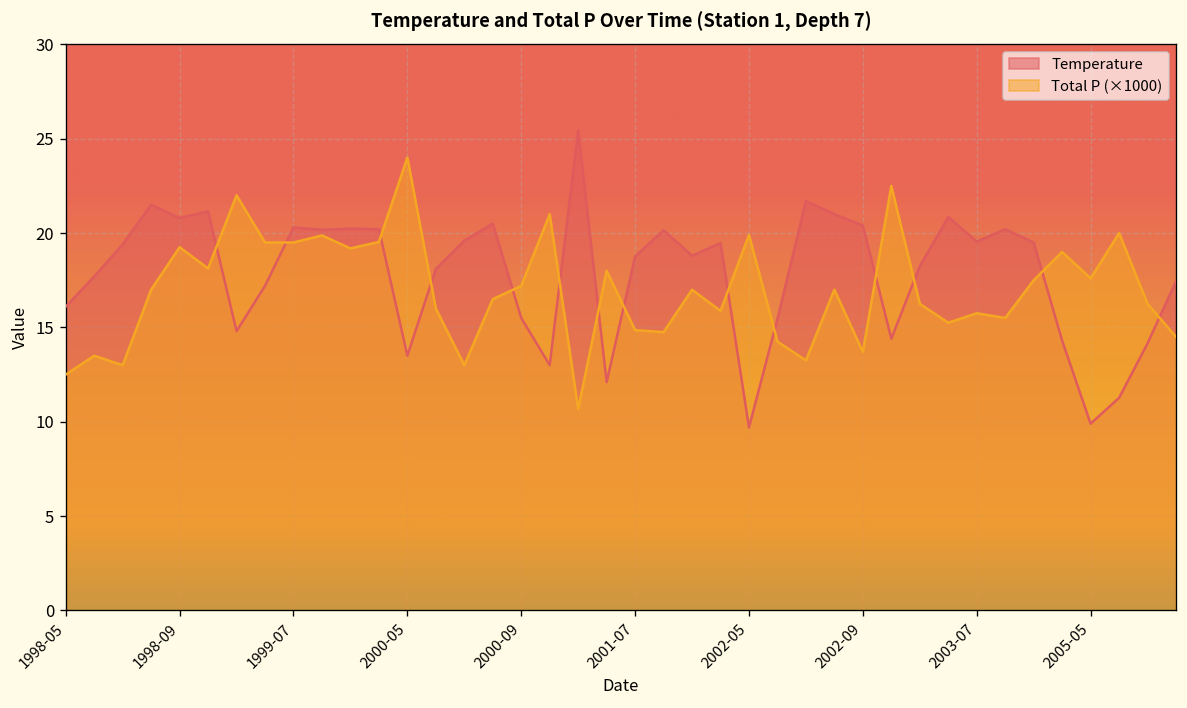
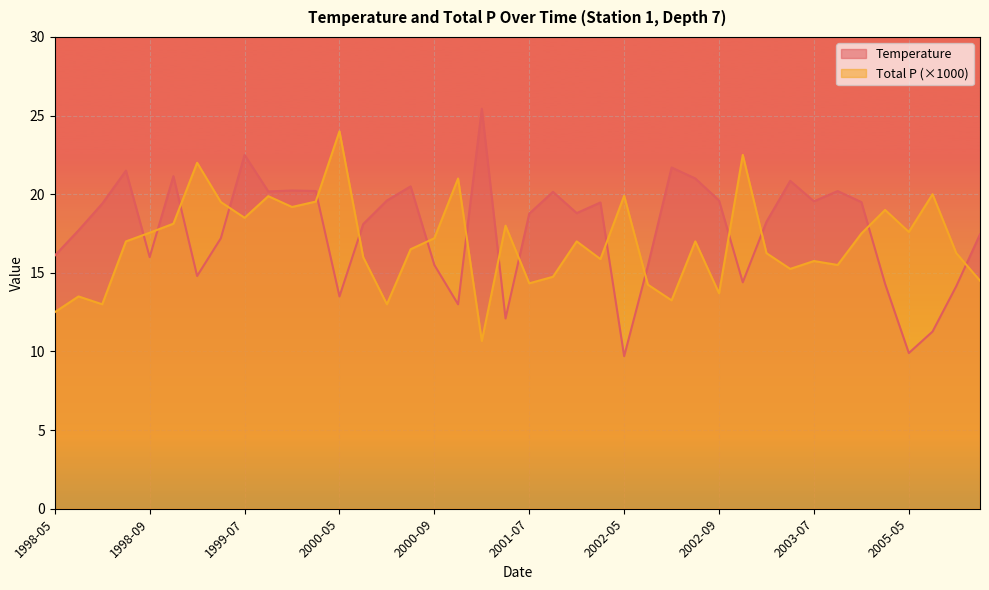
  {
    "Temperature": {
      "1998-05": 16.1,
-     "1998-09": 20.8,
-     "1999-07": 20.3,
+     "1998-09": 16.0,
+     "1999-07": 22.5,
      "2000-05": 13.5,
      "2000-09": 15.5,
      "2001-07": 18.8,
      "2002-05": 9.7,
-     "2002-09": 20.4,
+     "2002-09": 19.6,
      "2003-07": 19.6,
      "2005-05": 9.9
    },
    "Total P (×1000)": {
      "1998-05": 12.5,
-     "1998-09": 19.3,
-     "1999-07": 19.5,
+     "1998-09": 17.6,
+     "1999-07": 18.5,
      "2000-05": 24.0,
      "2000-09": 17.2,
-     "2001-07": 14.9,
+     "2001-07": 14.3,
      "2002-05": 19.9,
      "2002-09": 13.7,
      "2003-07": 15.8,
      "2005-05": 17.6
    }
  }
